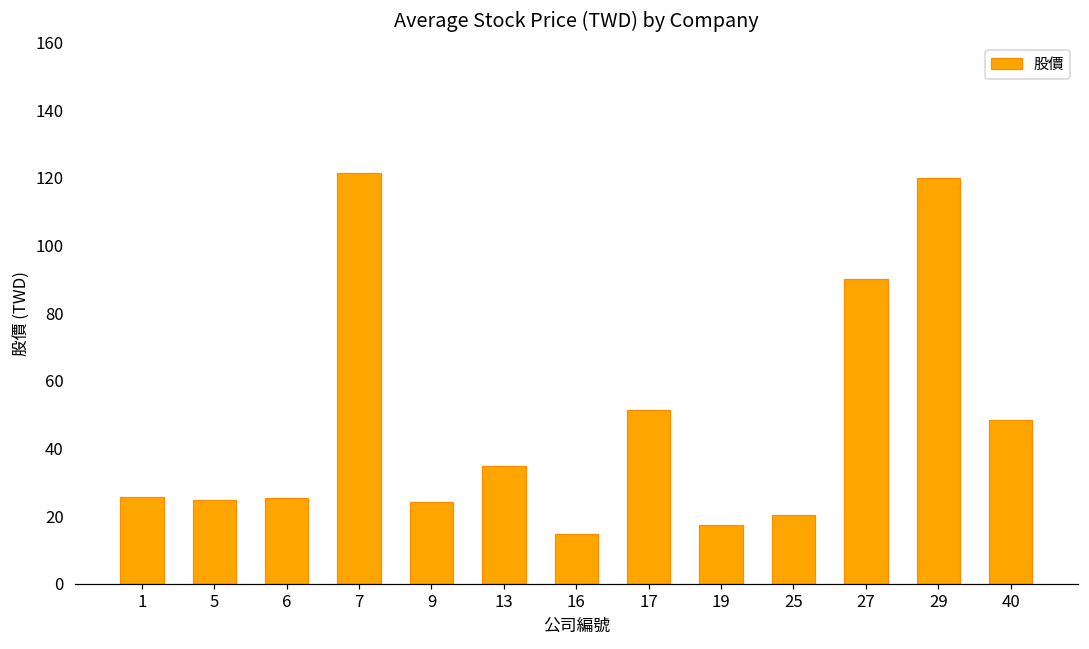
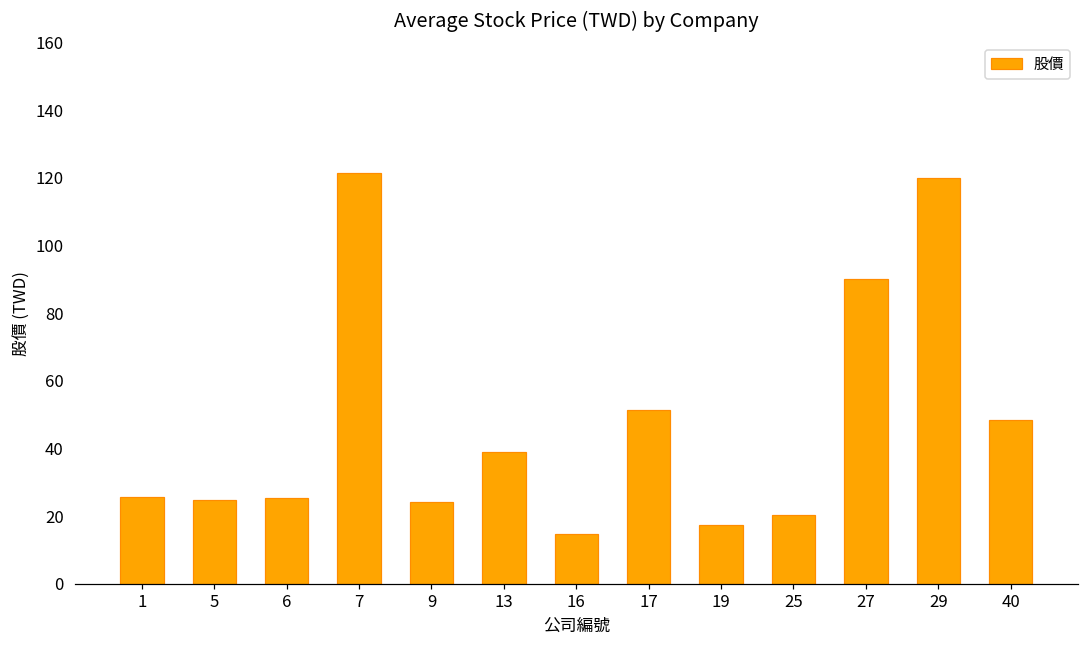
  {
    "1": 26,
    "5": 25,
    "6": 25,
    "7": 122,
    "9": 24,
-   "13": 35,
+   "13": 39,
    "16": 15,
    "17": 52,
    "19": 17,
    "25": 20,
    "27": 90,
    "29": 120,
    "40": 48
  }
